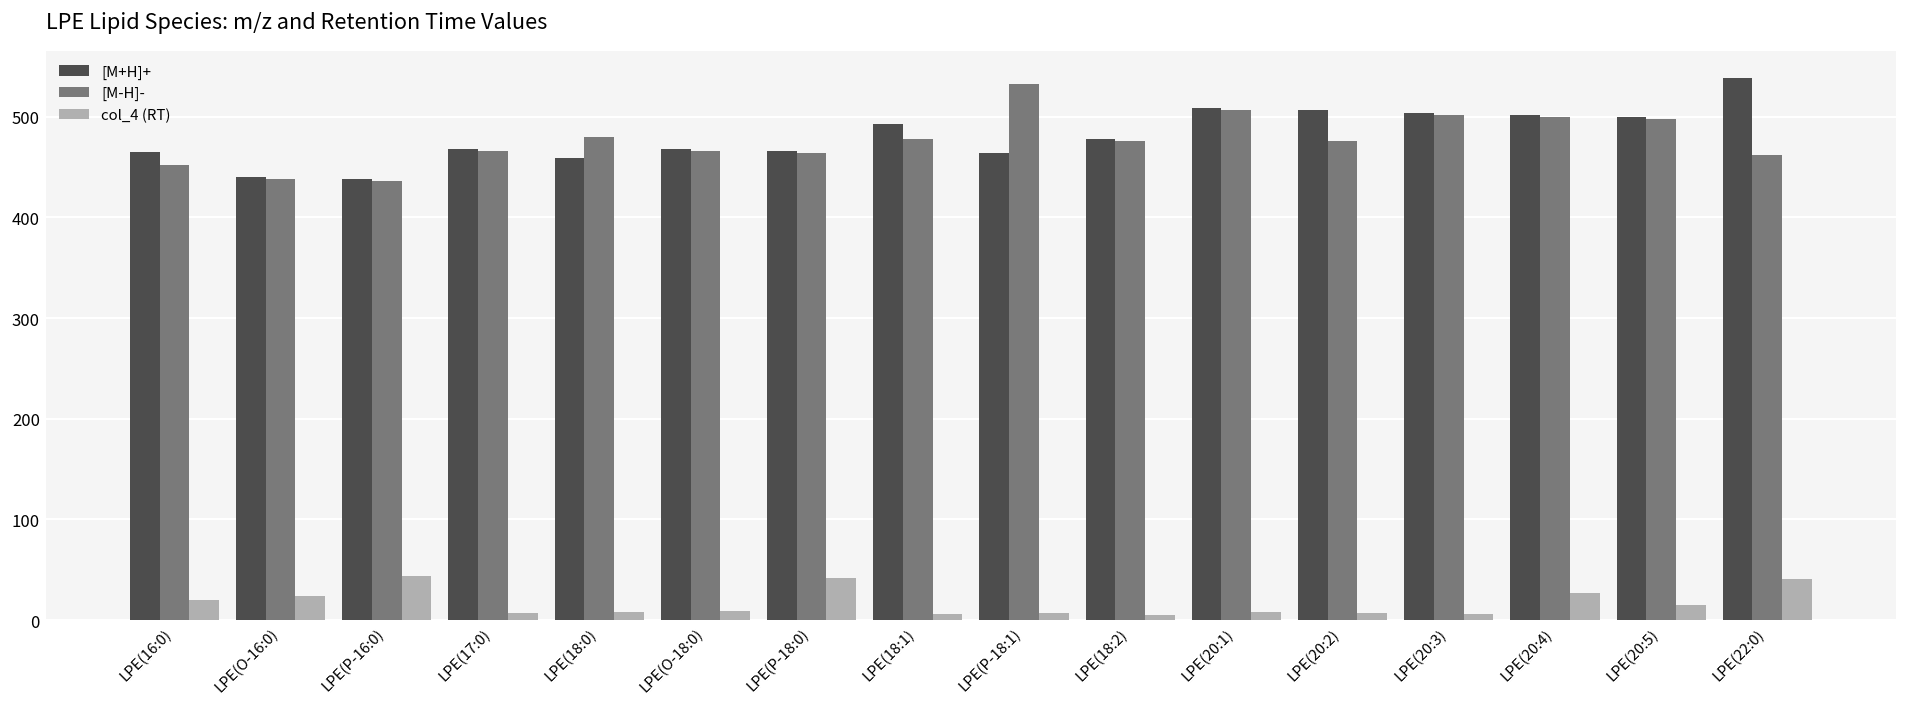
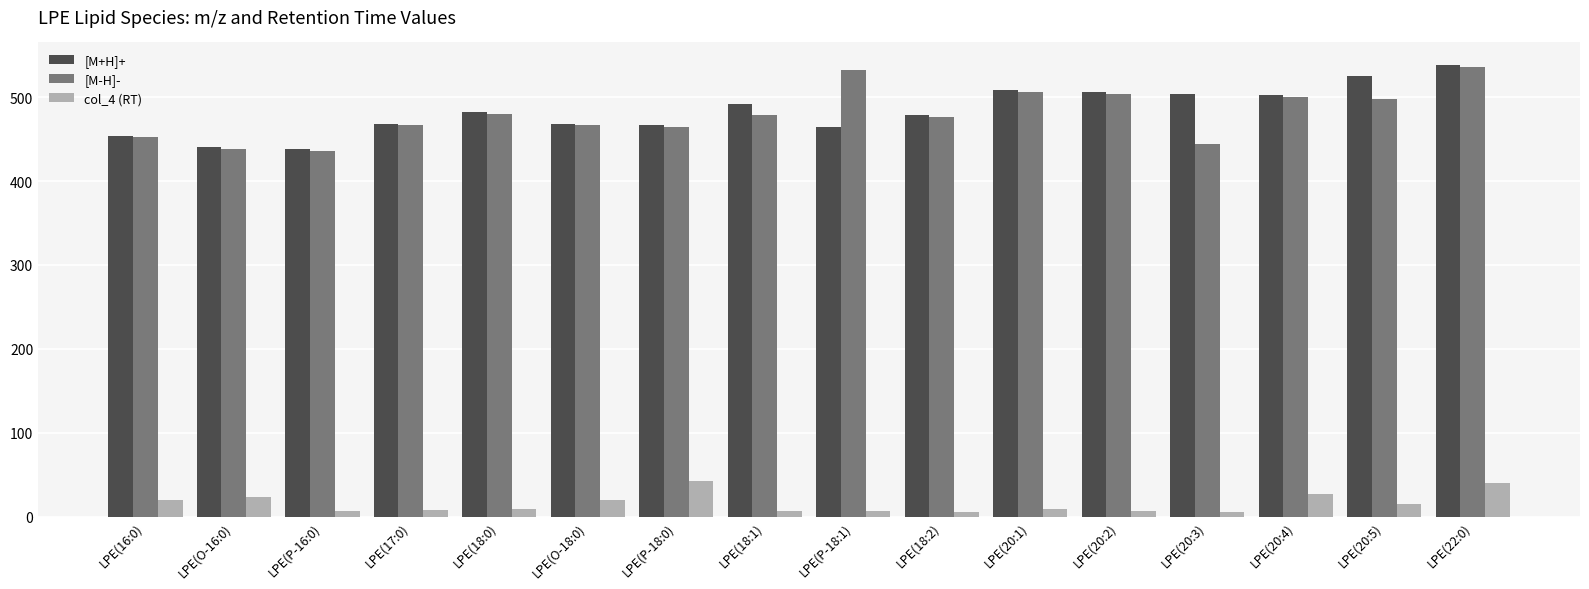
  {
    "[M+H]+": {
-     "LPE(16:0)": 470,
+     "LPE(16:0)": 450,
      "LPE(O-16:0)": 440,
      "LPE(P-16:0)": 440,
      "LPE(17:0)": 470,
-     "LPE(18:0)": 460,
+     "LPE(18:0)": 480,
      "LPE(O-18:0)": 470,
      "LPE(P-18:0)": 470,
      "LPE(18:1)": 490,
      "LPE(P-18:1)": 460,
      "LPE(18:2)": 480,
      "LPE(20:1)": 510,
      "LPE(20:2)": 510,
      "LPE(20:3)": 500,
      "LPE(20:4)": 500,
-     "LPE(20:5)": 500,
+     "LPE(20:5)": 530,
      "LPE(22:0)": 540
    },
    "[M-H]-": {
      "LPE(16:0)": 450,
      "LPE(O-16:0)": 440,
      "LPE(P-16:0)": 440,
      "LPE(17:0)": 470,
      "LPE(18:0)": 480,
      "LPE(O-18:0)": 470,
      "LPE(P-18:0)": 460,
      "LPE(18:1)": 480,
      "LPE(P-18:1)": 530,
      "LPE(18:2)": 480,
      "LPE(20:1)": 510,
-     "LPE(20:2)": 480,
-     "LPE(20:3)": 500,
+     "LPE(20:2)": 500,
+     "LPE(20:3)": 440,
      "LPE(20:4)": 500,
      "LPE(20:5)": 500,
-     "LPE(22:0)": 460
+     "LPE(22:0)": 540
    },
    "col_4 (RT)": {
      "LPE(16:0)": 20,
      "LPE(O-16:0)": 20,
-     "LPE(P-16:0)": 40,
+     "LPE(P-16:0)": 10,
      "LPE(17:0)": 10,
      "LPE(18:0)": 10,
-     "LPE(O-18:0)": 10,
+     "LPE(O-18:0)": 20,
      "LPE(P-18:0)": 40,
      "LPE(18:1)": 10,
      "LPE(P-18:1)": 10,
      "LPE(18:2)": 0,
      "LPE(20:1)": 10,
      "LPE(20:2)": 10,
      "LPE(20:3)": 10,
      "LPE(20:4)": 30,
      "LPE(20:5)": 10,
      "LPE(22:0)": 40
    }
  }
